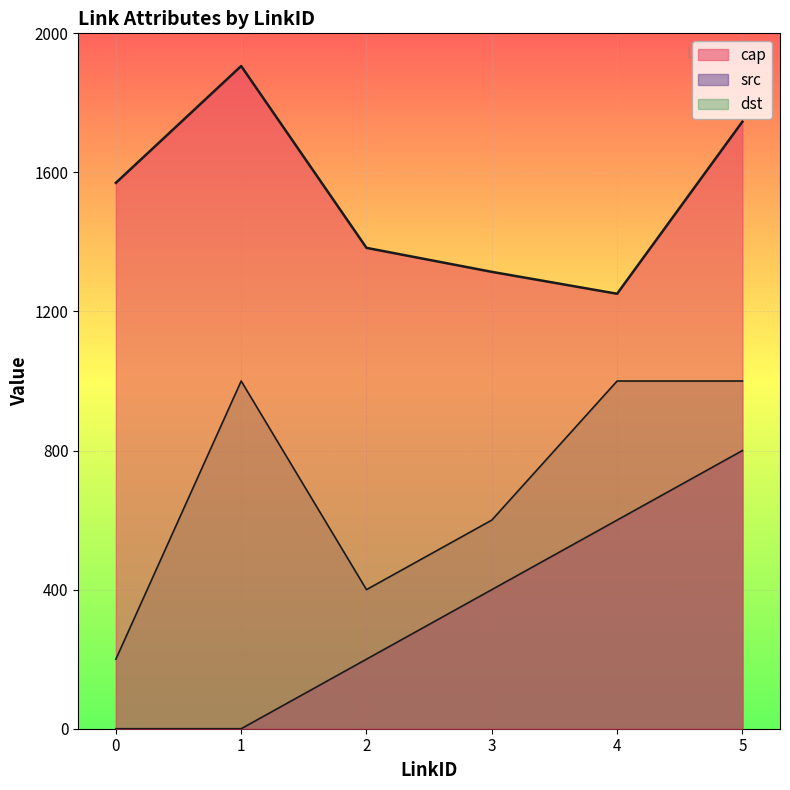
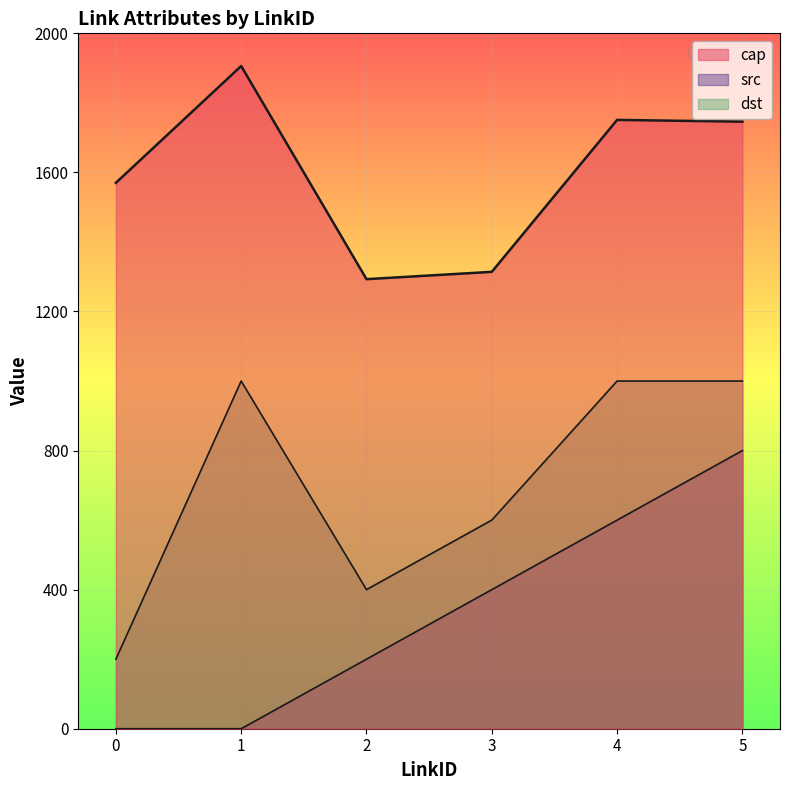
  {
    "cap": {
      "0": 1570,
      "1": 1910,
-     "2": 1380,
+     "2": 1290,
      "3": 1310,
-     "4": 1250,
+     "4": 1750,
      "5": 1750
    },
    "src": {
      "0": 0,
      "1": 0,
      "2": 200,
      "3": 400,
      "4": 600,
      "5": 800
    },
    "dst": {
      "0": 200,
      "1": 1000,
      "2": 400,
      "3": 600,
      "4": 1000,
      "5": 1000
    }
  }
